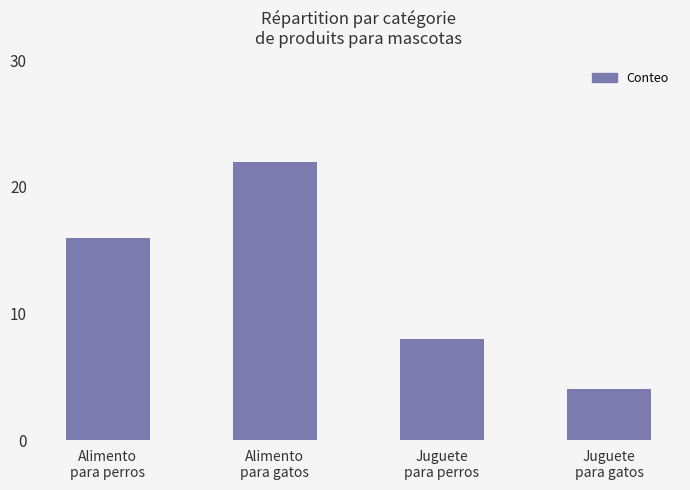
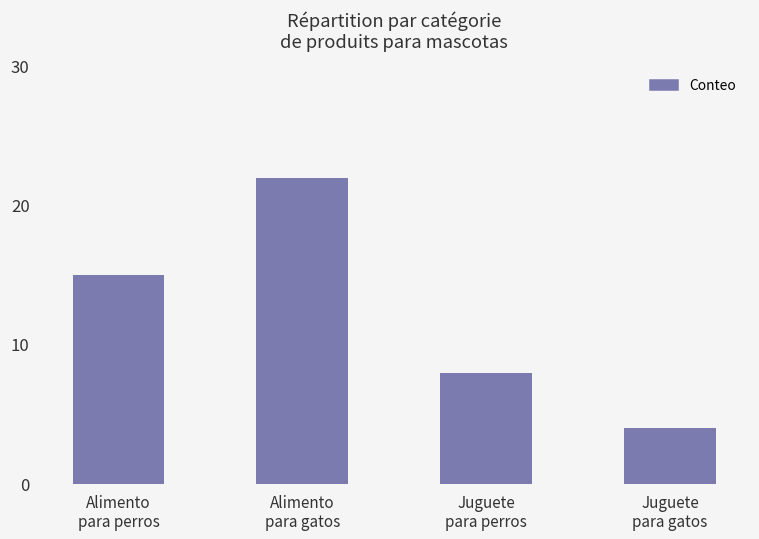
  {
-   "Alimento para perros": 16,
+   "Alimento para perros": 15,
    "Alimento para gatos": 22,
    "Juguete para perros": 8,
    "Juguete para gatos": 4
  }
